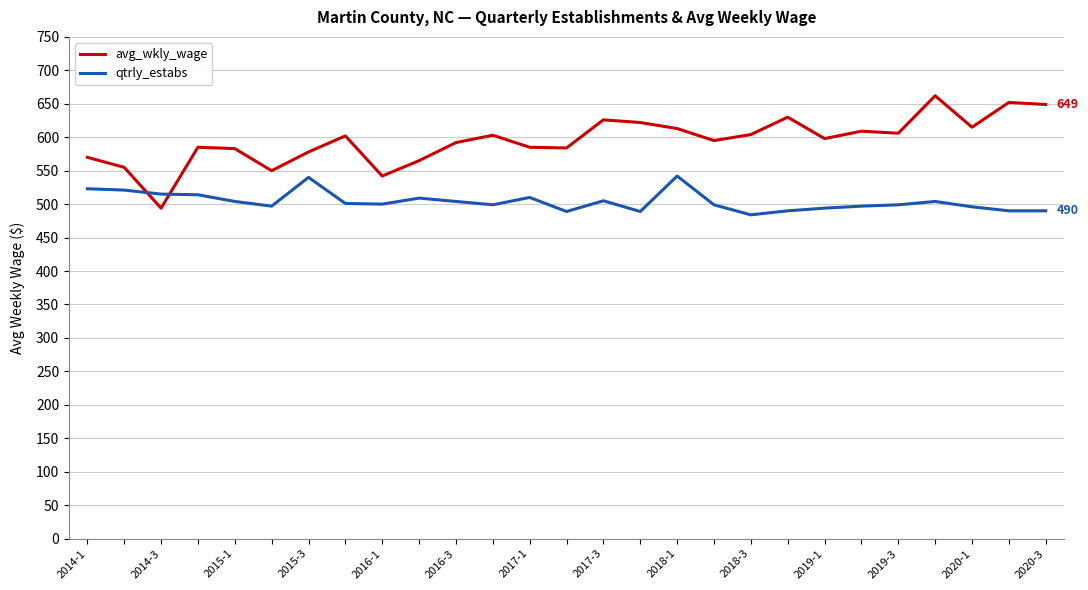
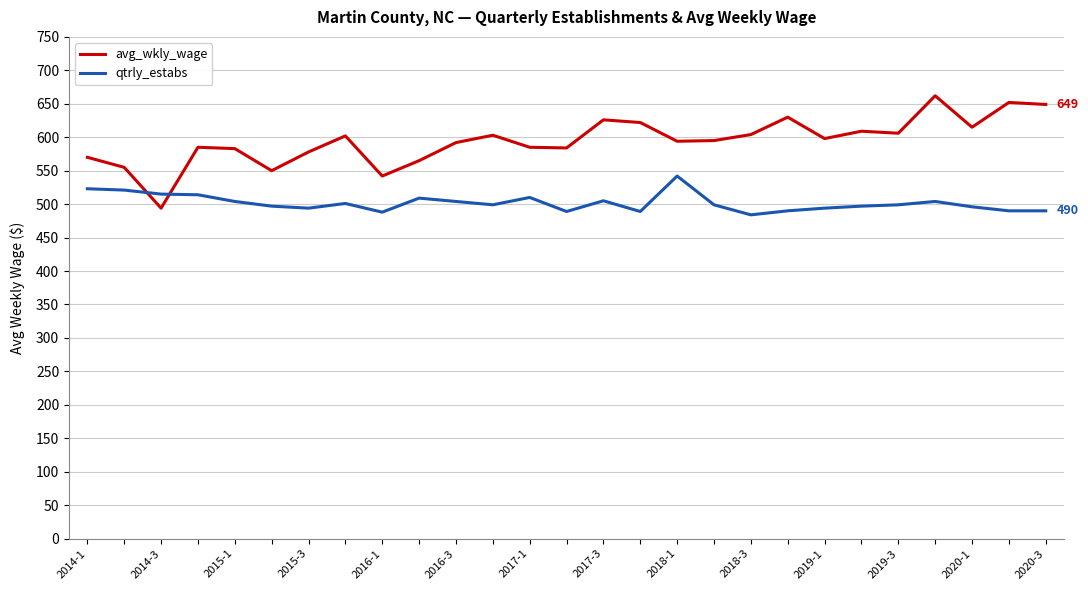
  {
    "avg_wkly_wage": {
      "2014-1": 570,
      "2014-3": 490,
      "2015-1": 580,
      "2015-3": 580,
      "2016-1": 540,
      "2016-3": 590,
      "2017-1": 590,
      "2017-3": 630,
-     "2018-1": 610,
+     "2018-1": 590,
      "2018-3": 600,
      "2019-1": 600,
      "2019-3": 610,
      "2020-1": 620
    },
    "qtrly_estabs": {
      "2014-1": 520,
      "2014-3": 520,
      "2015-1": 500,
-     "2015-3": 540,
-     "2016-1": 500,
+     "2015-3": 490,
+     "2016-1": 490,
      "2016-3": 500,
      "2017-1": 510,
      "2017-3": 510,
      "2018-1": 540,
      "2018-3": 480,
      "2019-1": 490,
      "2019-3": 500,
      "2020-1": 500
    }
  }
